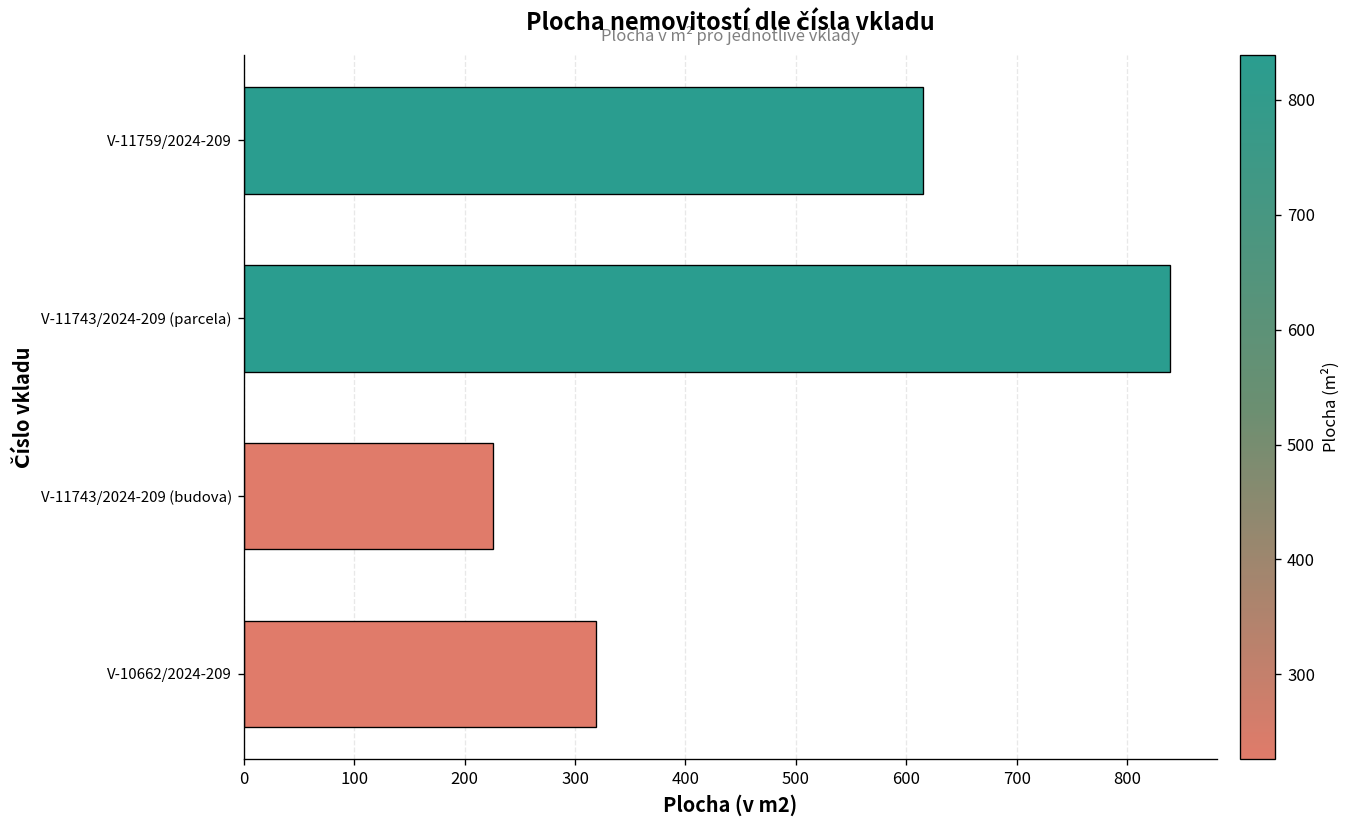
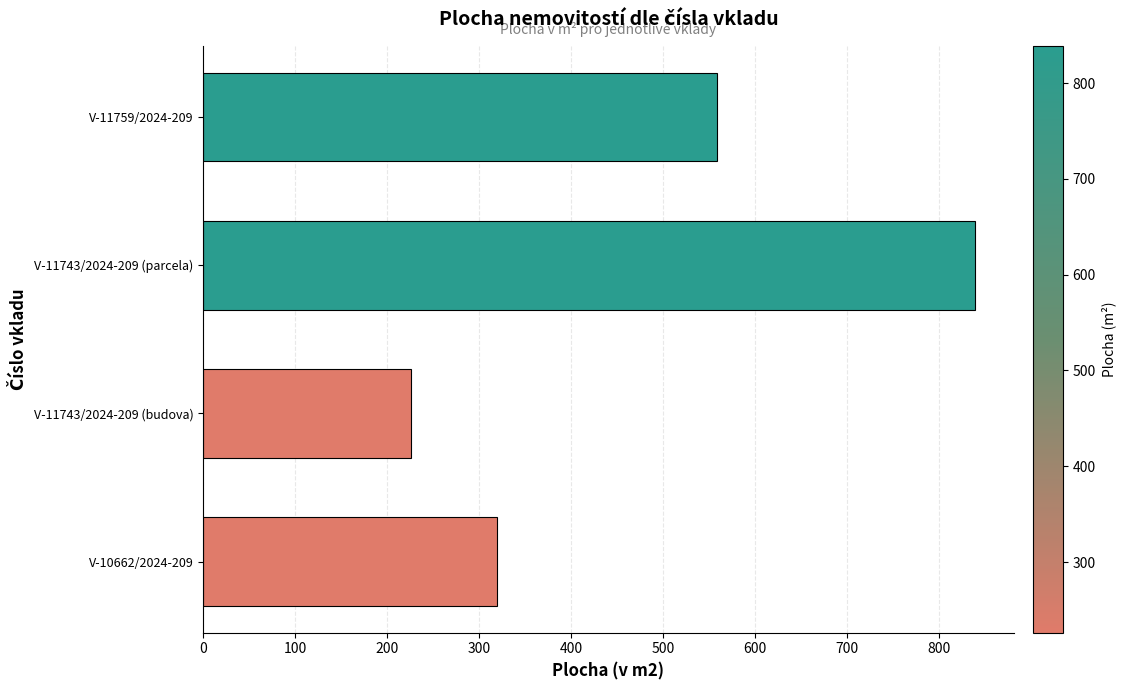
  {
-   "V-11759/2024-209": 610,
+   "V-11759/2024-209": 560,
    "V-11743/2024-209 (parcela)": 840,
    "V-11743/2024-209 (budova)": 230,
    "V-10662/2024-209": 320
  }
